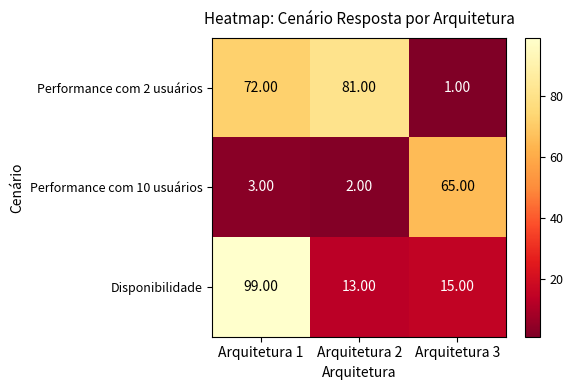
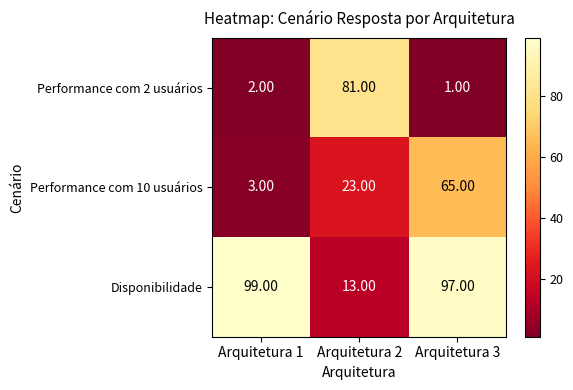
  {
    "Performance com 2 usuários": {
-     "Arquitetura 1": 72.00,
+     "Arquitetura 1": 2.00,
      "Arquitetura 2": 81.00,
      "Arquitetura 3": 1.00
    },
    "Performance com 10 usuários": {
      "Arquitetura 1": 3.00,
-     "Arquitetura 2": 2.00,
+     "Arquitetura 2": 23.00,
      "Arquitetura 3": 65.00
    },
    "Disponibilidade": {
      "Arquitetura 1": 99.00,
      "Arquitetura 2": 13.00,
-     "Arquitetura 3": 15.00
+     "Arquitetura 3": 97.00
    }
  }
